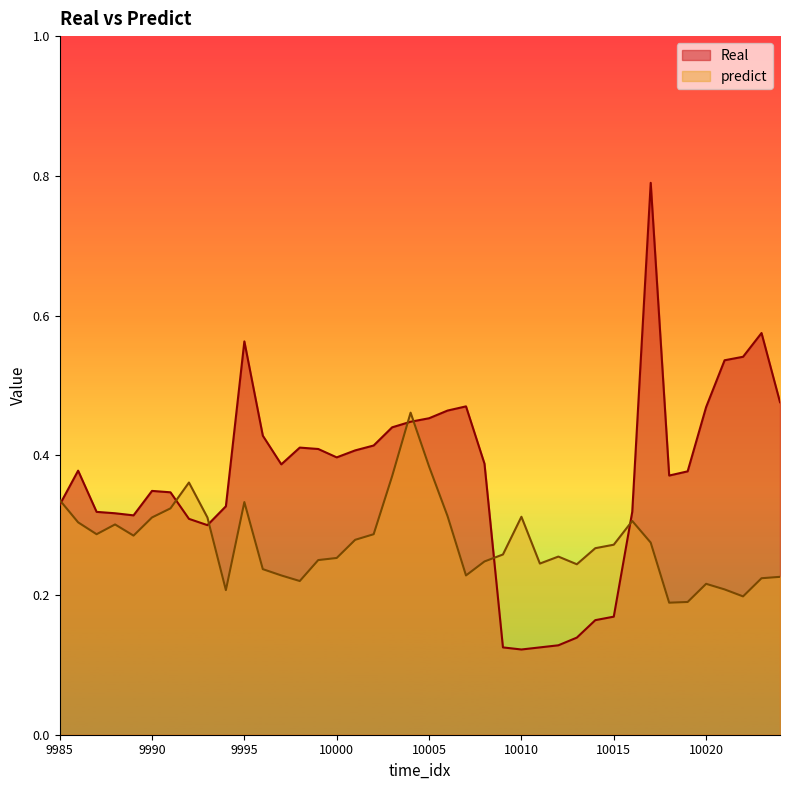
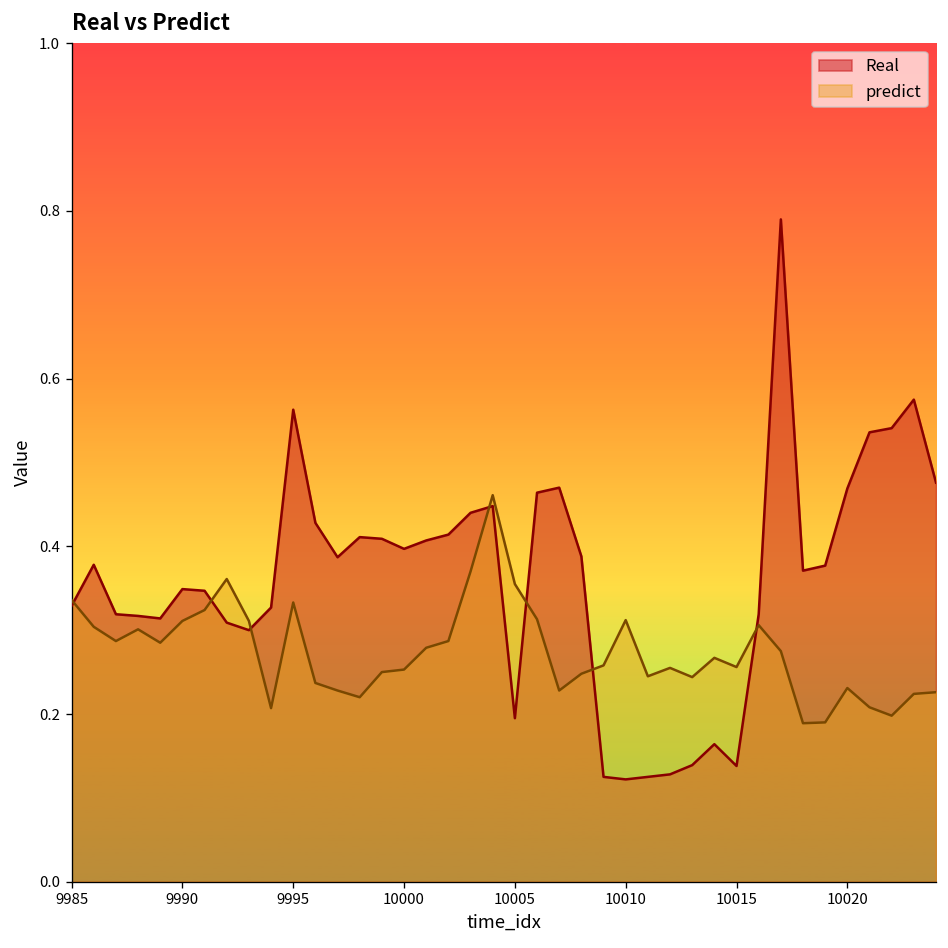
  {
    "Real": {
      "9985": 0.33,
      "9990": 0.35,
      "9995": 0.56,
      "10000": 0.40,
-     "10005": 0.45,
+     "10005": 0.20,
      "10010": 0.12,
-     "10015": 0.17,
+     "10015": 0.14,
      "10020": 0.47
    },
    "predict": {
      "9985": 0.34,
      "9990": 0.31,
      "9995": 0.33,
      "10000": 0.25,
-     "10005": 0.38,
+     "10005": 0.36,
      "10010": 0.31,
-     "10015": 0.27,
-     "10020": 0.22
+     "10015": 0.26,
+     "10020": 0.23
    }
  }
